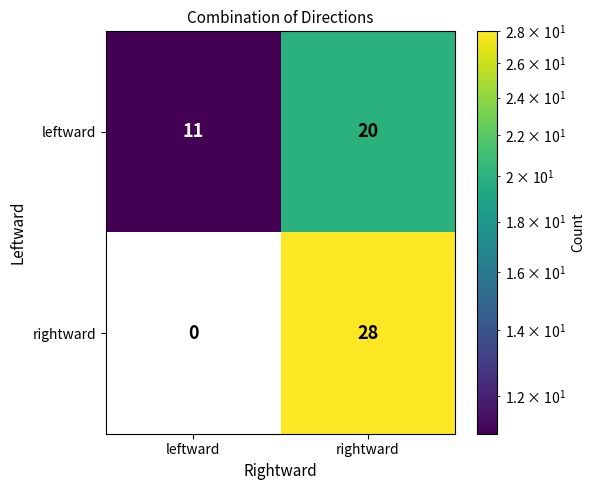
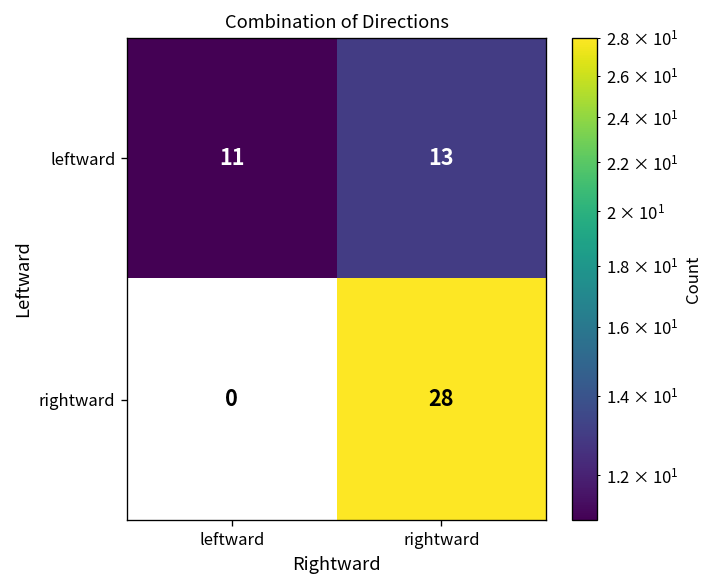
  {
    "leftward": {
      "leftward": 11,
-     "rightward": 20
+     "rightward": 13
    },
    "rightward": {
      "leftward": 0,
      "rightward": 28
    }
  }
